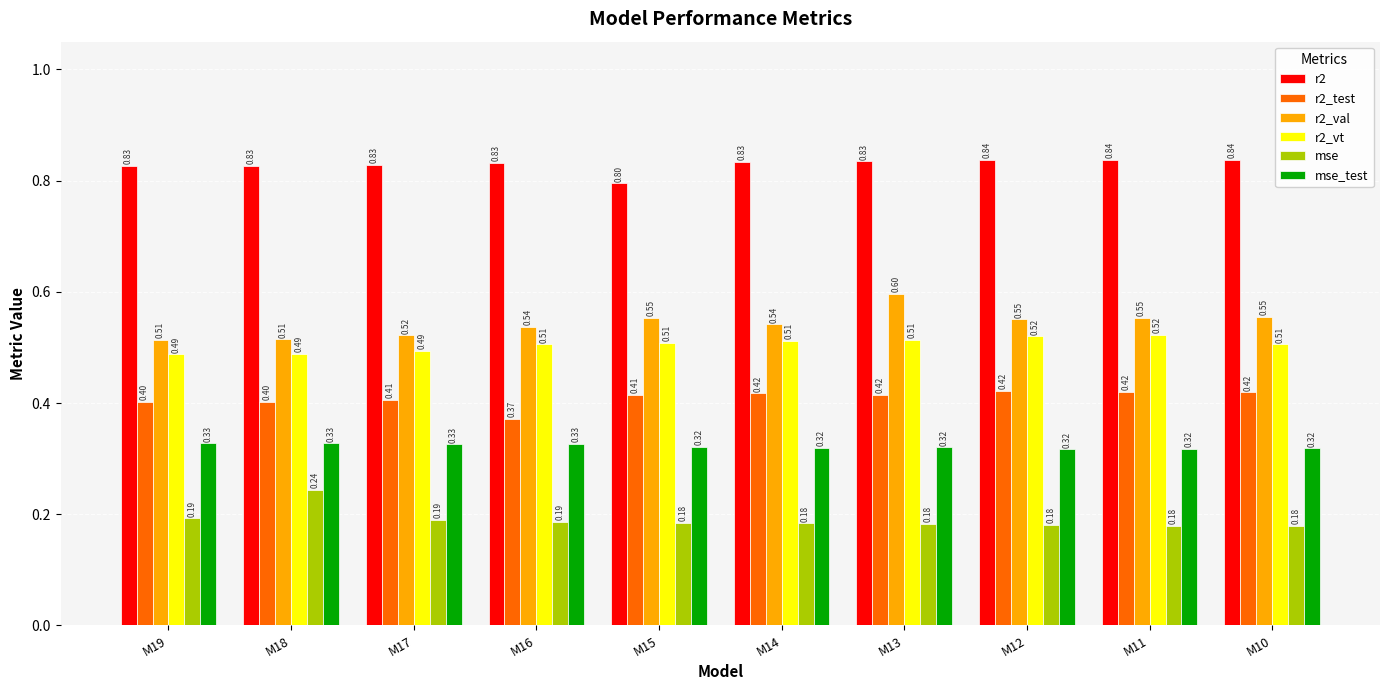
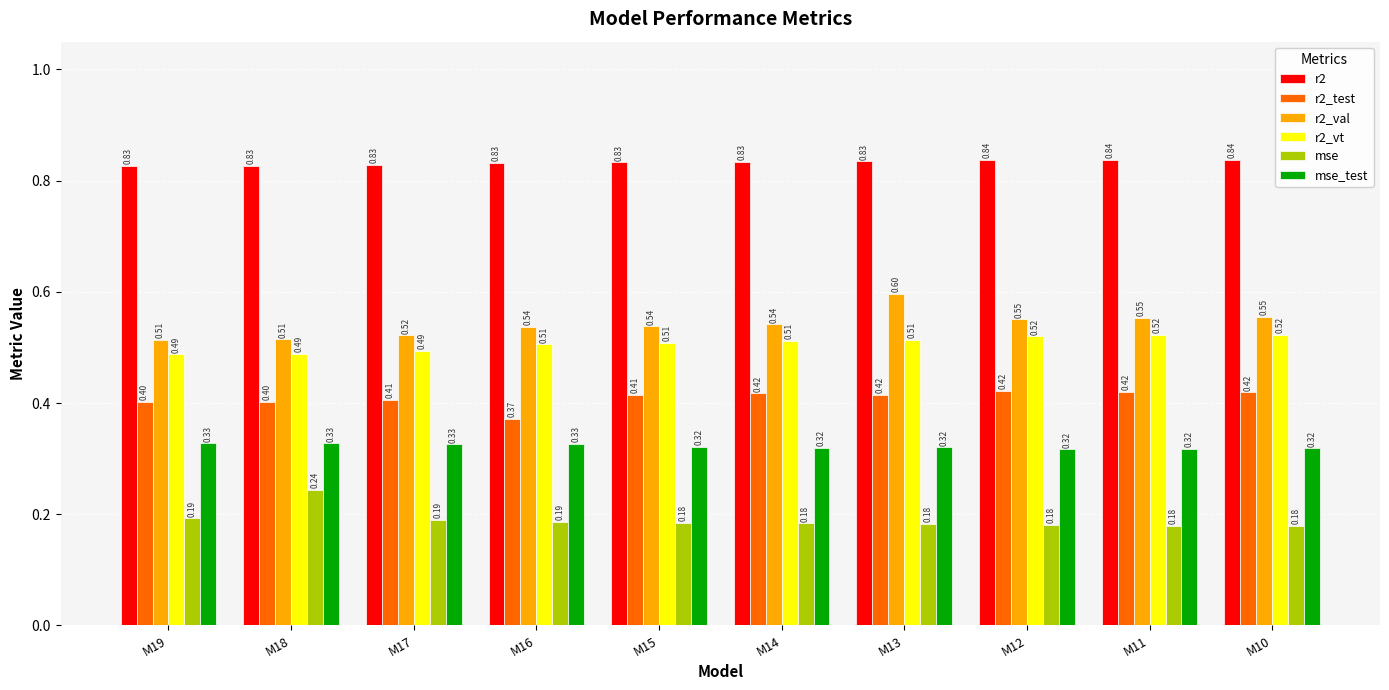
  {
    "r2": {
      "M19": 0.83,
      "M18": 0.83,
      "M17": 0.83,
      "M16": 0.83,
-     "M15": 0.80,
+     "M15": 0.83,
      "M14": 0.83,
      "M13": 0.83,
      "M12": 0.84,
      "M11": 0.84,
      "M10": 0.84
    },
    "r2_test": {
      "M19": 0.40,
      "M18": 0.40,
      "M17": 0.41,
      "M16": 0.37,
      "M15": 0.41,
      "M14": 0.42,
      "M13": 0.42,
      "M12": 0.42,
      "M11": 0.42,
      "M10": 0.42
    },
    "r2_val": {
      "M19": 0.51,
      "M18": 0.51,
      "M17": 0.52,
      "M16": 0.54,
-     "M15": 0.55,
+     "M15": 0.54,
      "M14": 0.54,
      "M13": 0.60,
      "M12": 0.55,
      "M11": 0.55,
      "M10": 0.55
    },
    "r2_vt": {
      "M19": 0.49,
      "M18": 0.49,
      "M17": 0.49,
      "M16": 0.51,
      "M15": 0.51,
      "M14": 0.51,
      "M13": 0.51,
      "M12": 0.52,
      "M11": 0.52,
-     "M10": 0.51
+     "M10": 0.52
    },
    "mse": {
      "M19": 0.19,
      "M18": 0.24,
      "M17": 0.19,
      "M16": 0.19,
      "M15": 0.18,
      "M14": 0.18,
      "M13": 0.18,
      "M12": 0.18,
      "M11": 0.18,
      "M10": 0.18
    },
    "mse_test": {
      "M19": 0.33,
      "M18": 0.33,
      "M17": 0.33,
      "M16": 0.33,
      "M15": 0.32,
      "M14": 0.32,
      "M13": 0.32,
      "M12": 0.32,
      "M11": 0.32,
      "M10": 0.32
    }
  }
